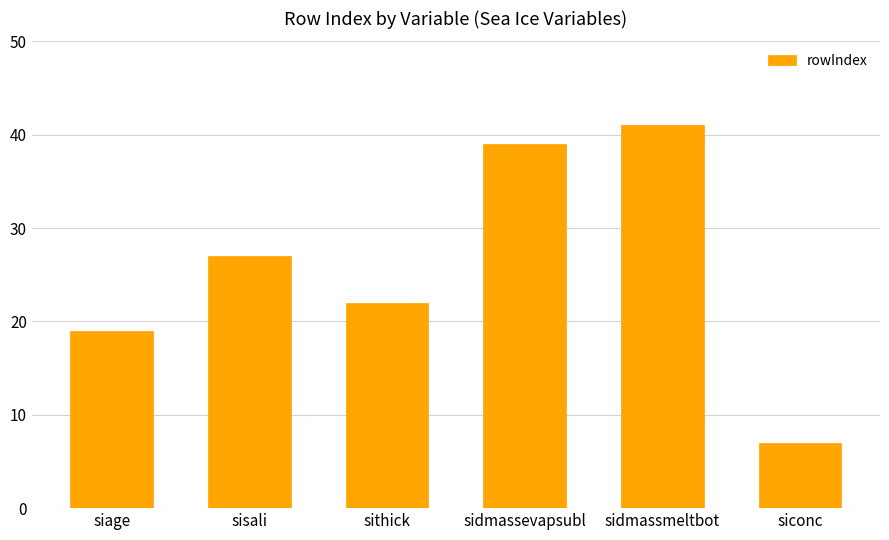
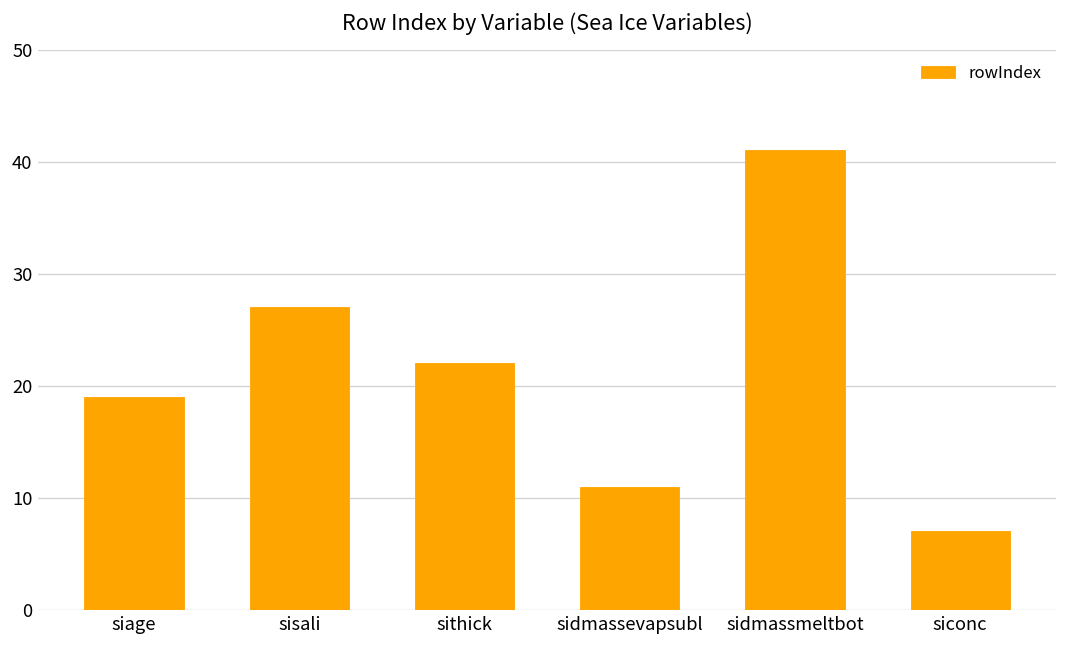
  {
    "siage": 19,
    "sisali": 27,
    "sithick": 22,
-   "sidmassevapsubl": 39,
+   "sidmassevapsubl": 11,
    "sidmassmeltbot": 41,
    "siconc": 7
  }
